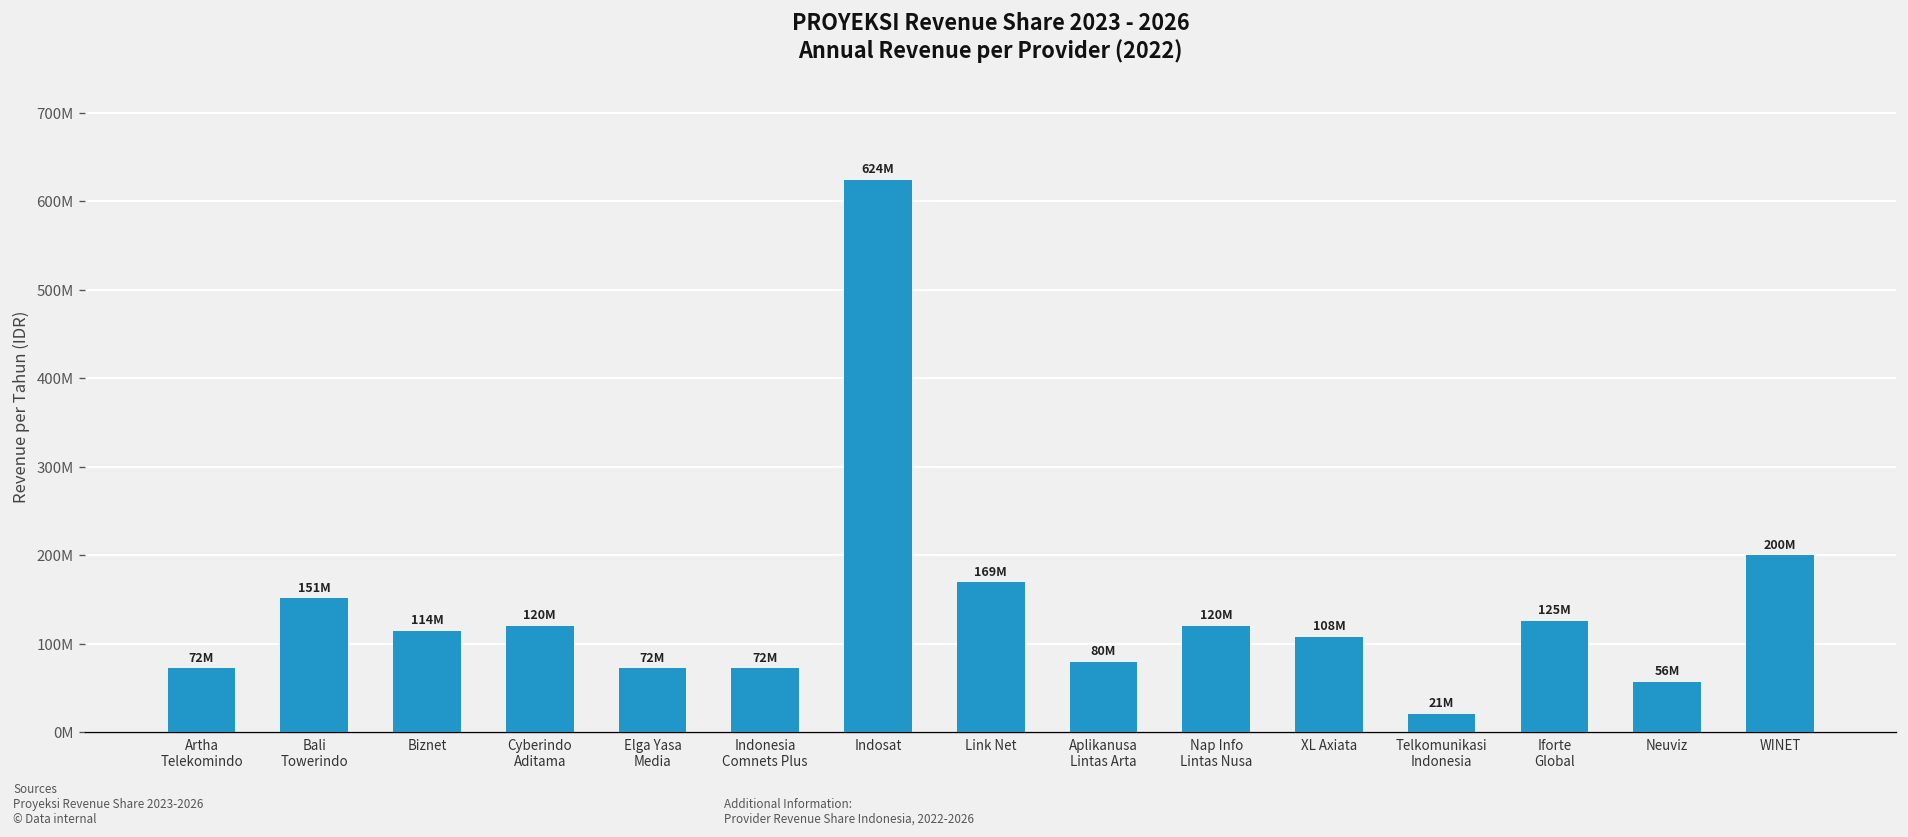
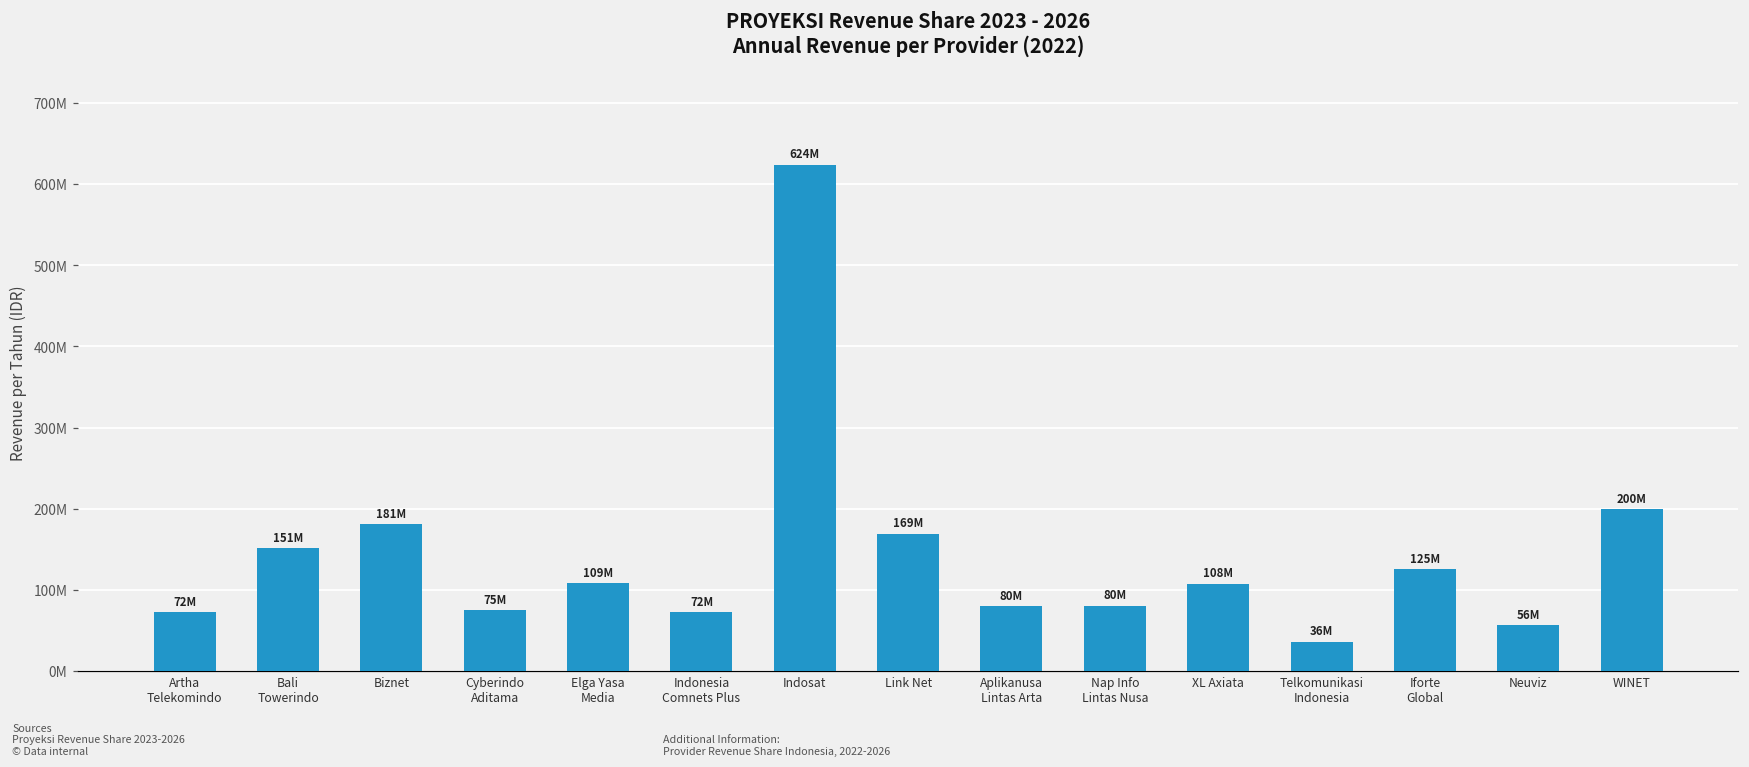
  {
    "Artha Telekomindo": "72M",
    "Bali Towerindo": "151M",
-   "Biznet": "114M",
-   "Cyberindo Aditama": "120M",
-   "Elga Yasa Media": "72M",
+   "Biznet": "181M",
+   "Cyberindo Aditama": "75M",
+   "Elga Yasa Media": "109M",
    "Indonesia Comnets Plus": "72M",
    "Indosat": "624M",
    "Link Net": "169M",
    "Aplikanusa Lintas Arta": "80M",
-   "Nap Info Lintas Nusa": "120M",
+   "Nap Info Lintas Nusa": "80M",
    "XL Axiata": "108M",
-   "Telkomunikasi Indonesia": "21M",
+   "Telkomunikasi Indonesia": "36M",
    "Iforte Global": "125M",
    "Neuviz": "56M",
    "WINET": "200M"
  }
